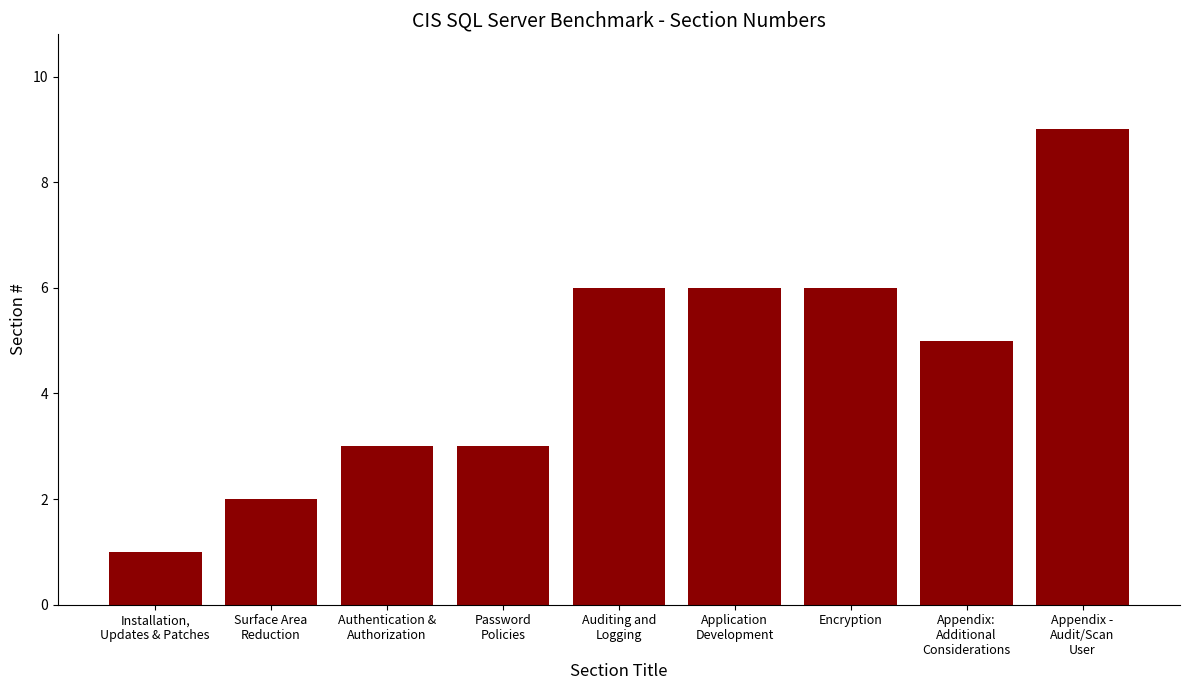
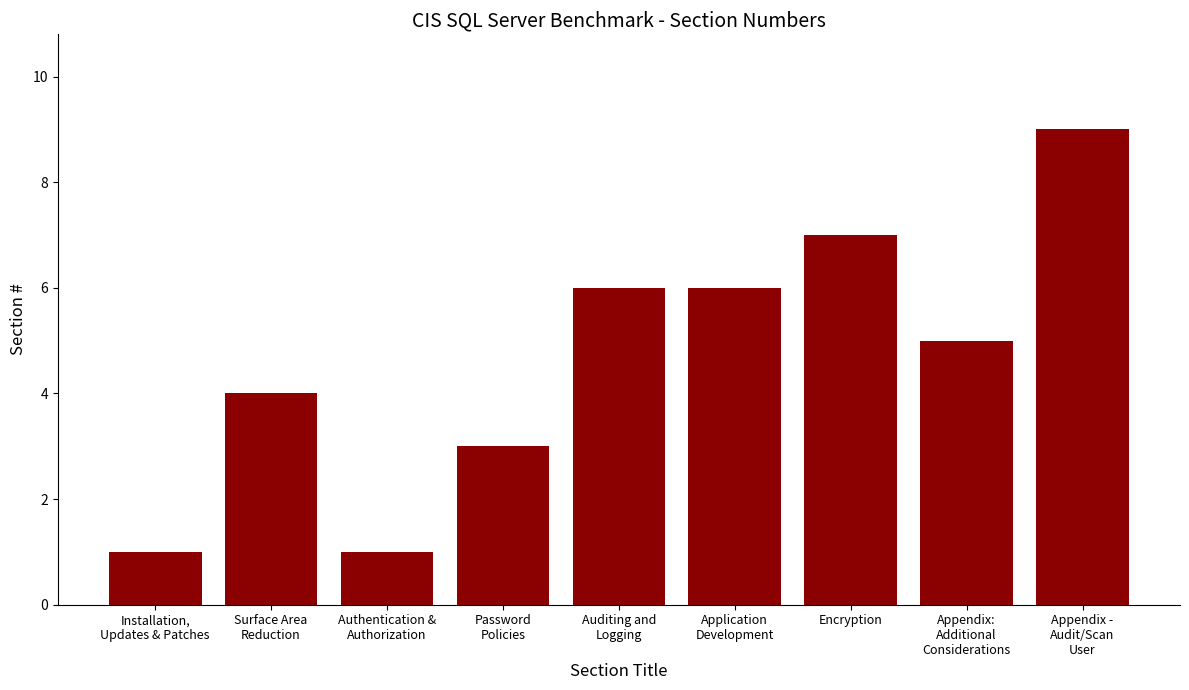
  {
    "Installation, Updates & Patches": 1,
-   "Surface Area Reduction": 2,
-   "Authentication & Authorization": 3,
+   "Surface Area Reduction": 4,
+   "Authentication & Authorization": 1,
    "Password Policies": 3,
    "Auditing and Logging": 6,
    "Application Development": 6,
-   "Encryption": 6,
+   "Encryption": 7,
    "Appendix: Additional Considerations": 5,
    "Appendix - Audit/Scan User": 9
  }
